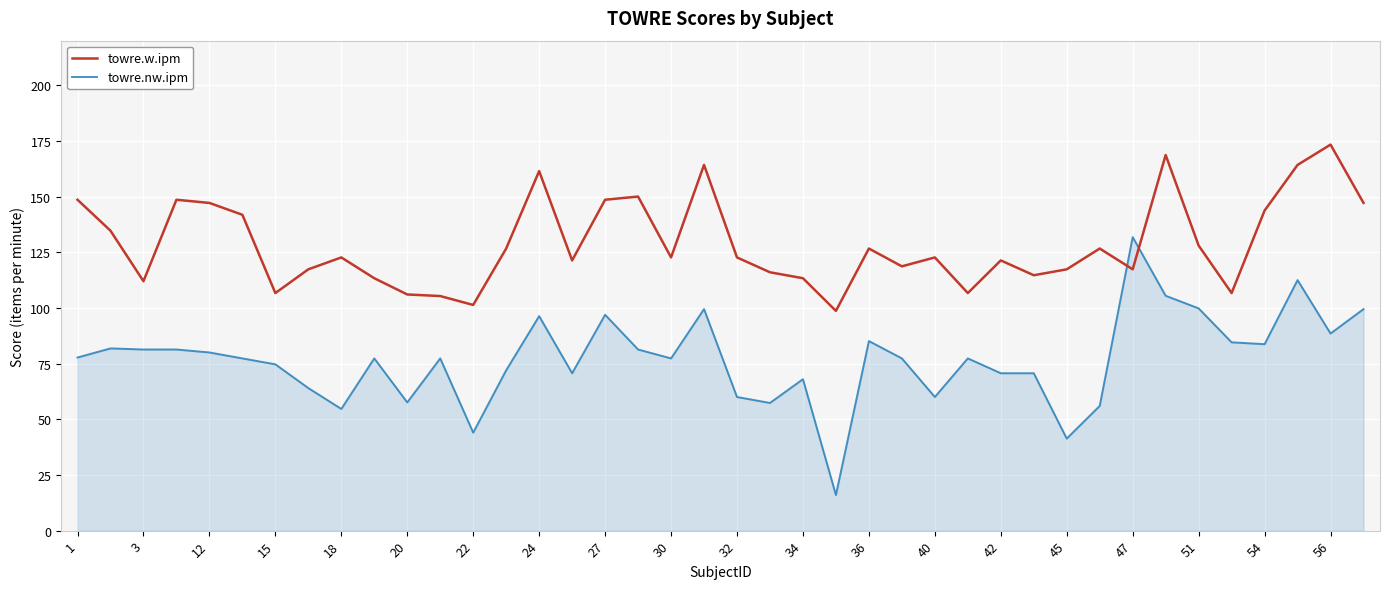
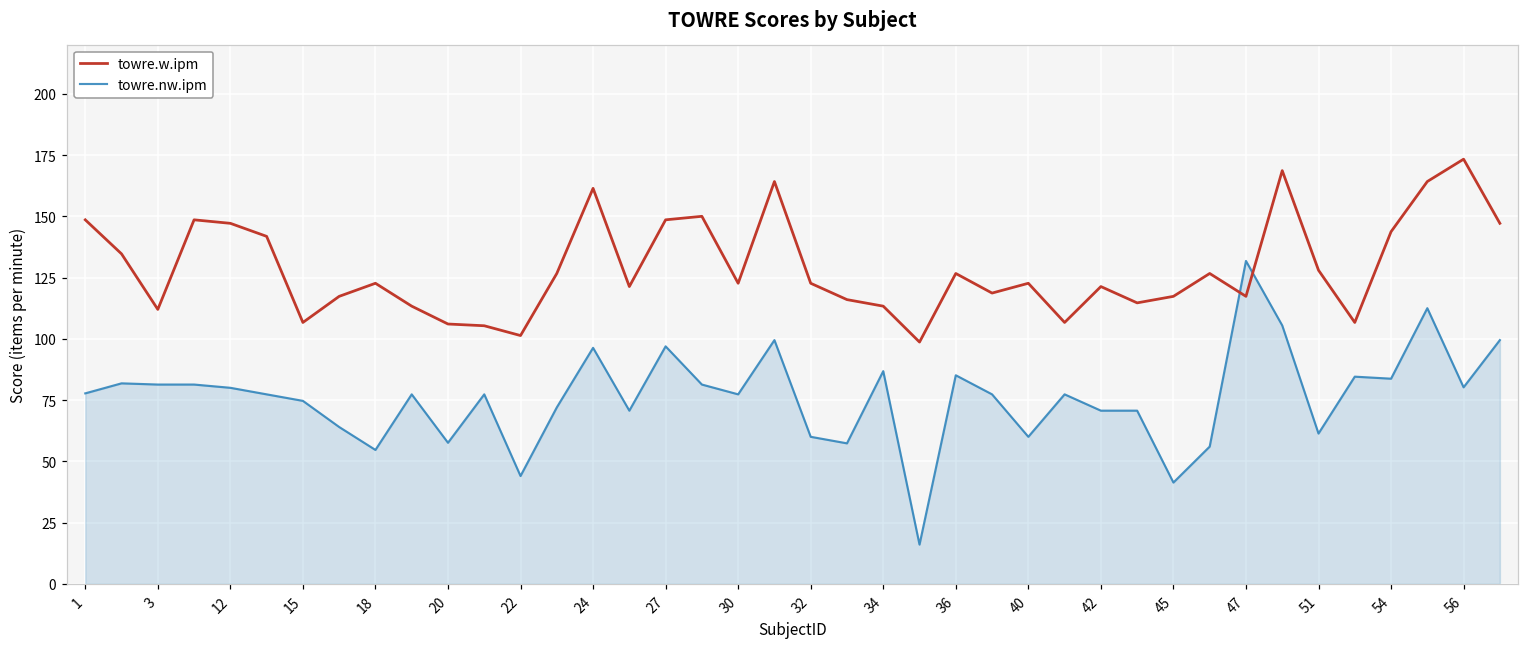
  {
    "towre.w.ipm": {
      "1": 149,
      "3": 112,
      "12": 147,
      "15": 107,
      "18": 123,
      "20": 106,
      "22": 101,
      "24": 161,
      "27": 149,
      "30": 123,
      "32": 123,
      "34": 113,
      "36": 127,
      "40": 123,
      "42": 121,
      "45": 117,
      "47": 117,
      "51": 128,
      "54": 144,
      "56": 173
    },
    "towre.nw.ipm": {
      "1": 78,
      "3": 81,
      "12": 80,
      "15": 75,
      "18": 55,
      "20": 58,
      "22": 44,
      "24": 96,
      "27": 97,
      "30": 77,
      "32": 60,
-     "34": 68,
+     "34": 87,
      "36": 85,
      "40": 60,
      "42": 71,
      "45": 41,
      "47": 132,
-     "51": 100,
+     "51": 61,
      "54": 84,
-     "56": 89
+     "56": 80
    }
  }
